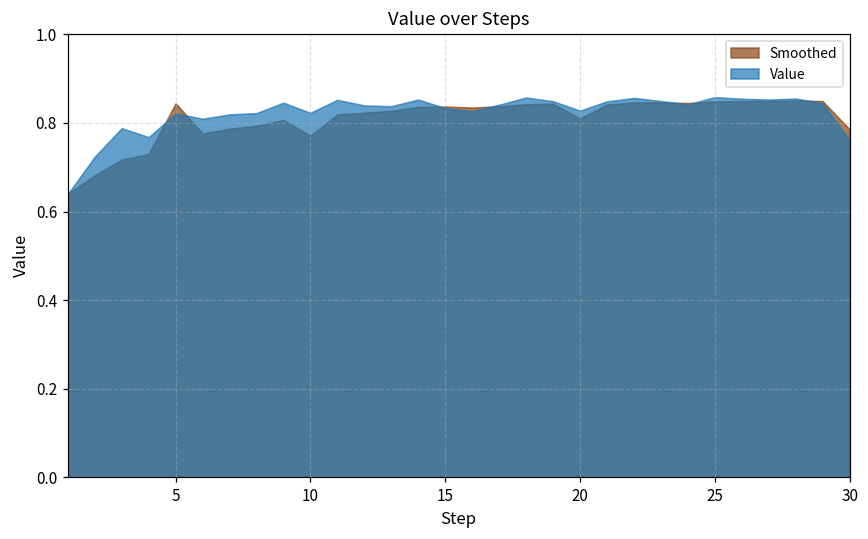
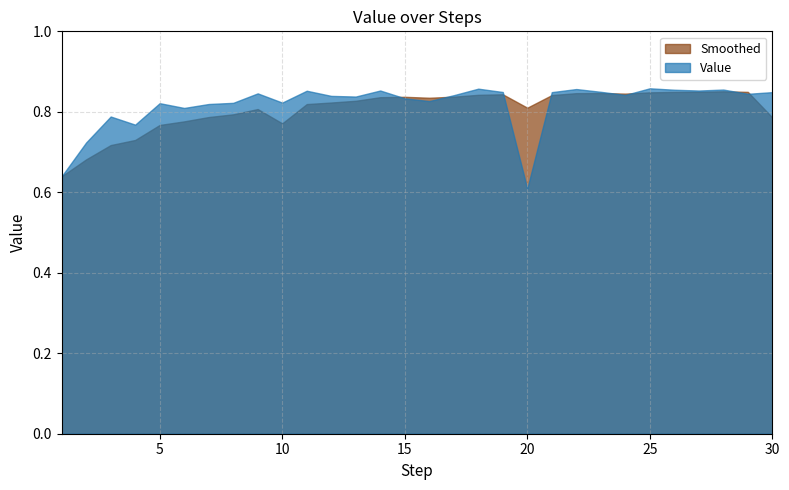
  {
    "Smoothed": {
-     "5": 0.84,
+     "5": 0.77,
      "10": 0.77,
      "20": 0.81,
      "25": 0.85,
      "30": 0.79
    },
    "Value": {
      "5": 0.82,
      "10": 0.82,
-     "20": 0.83,
+     "20": 0.61,
      "25": 0.86,
-     "30": 0.76
+     "30": 0.85
    }
  }
